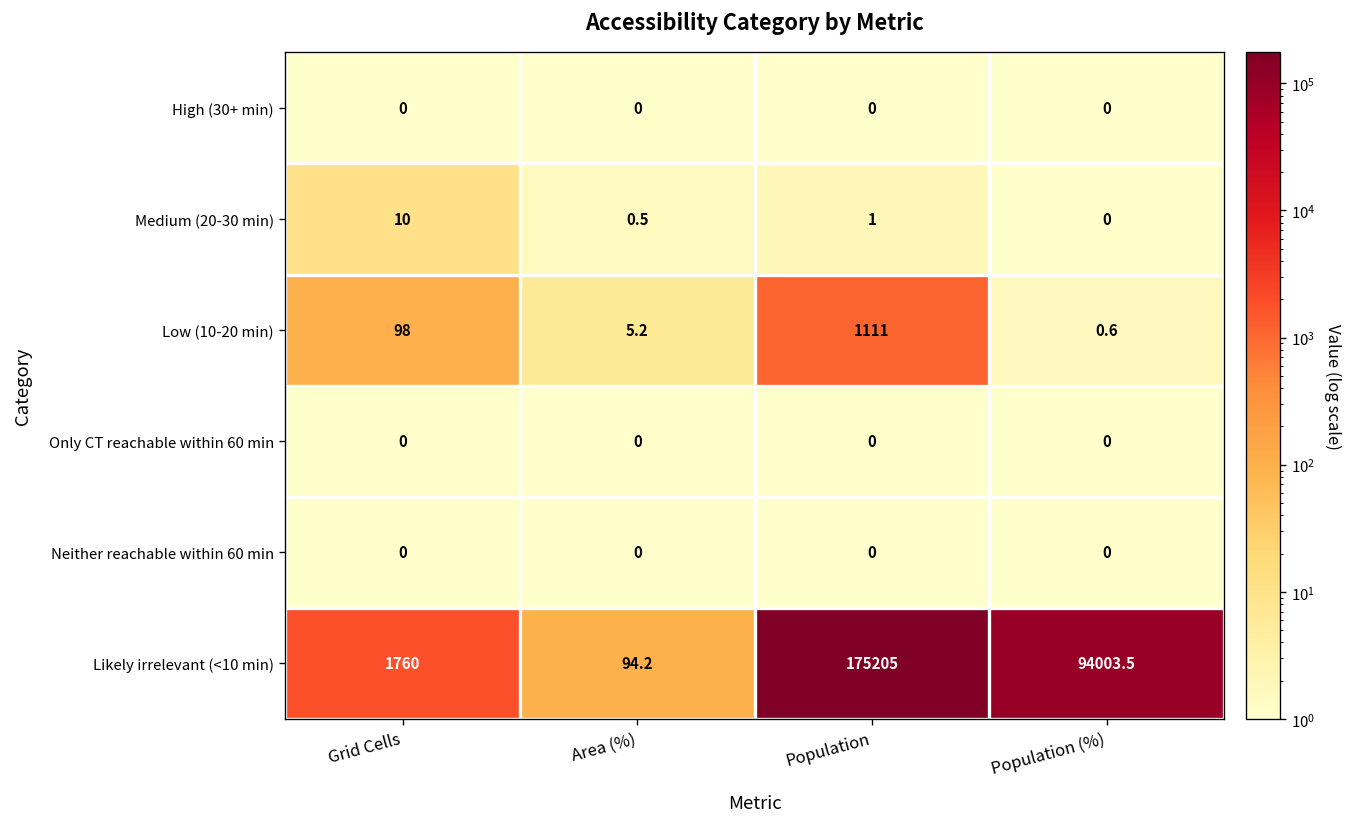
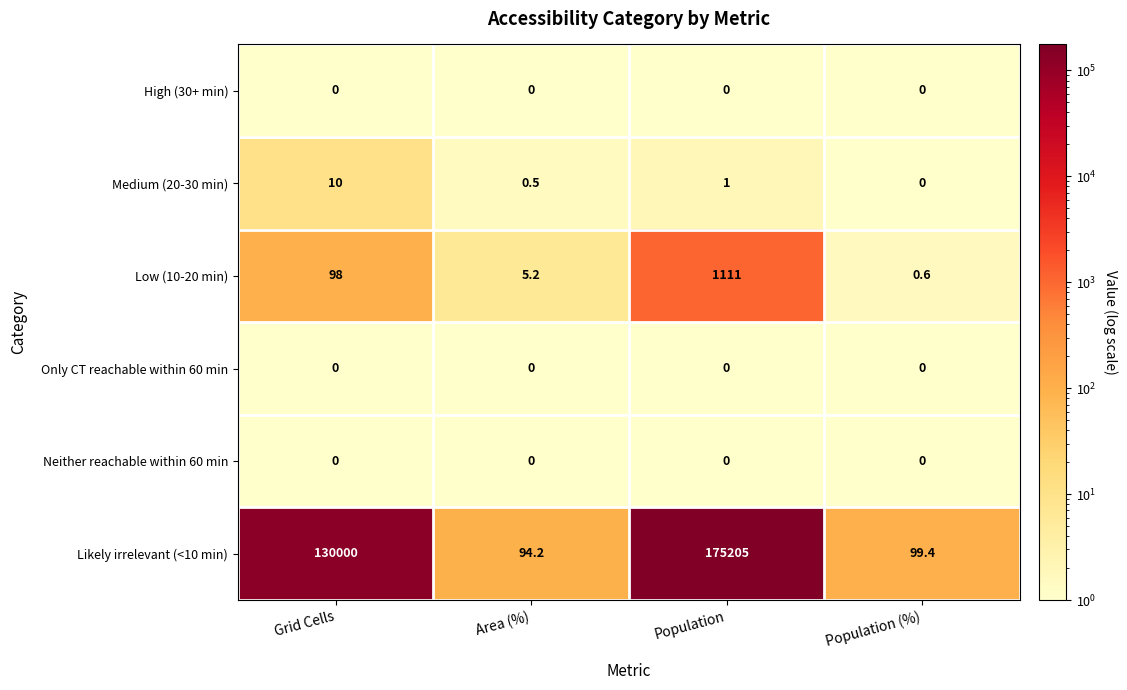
  {
    "High (30+ min)": {
      "Grid Cells": 0,
      "Area (%)": 0,
      "Population": 0,
      "Population (%)": 0
    },
    "Medium (20-30 min)": {
      "Grid Cells": 10,
      "Area (%)": 0.5,
      "Population": 1,
      "Population (%)": 0
    },
    "Low (10-20 min)": {
      "Grid Cells": 98,
      "Area (%)": 5.2,
      "Population": 1111,
      "Population (%)": 0.6
    },
    "Only CT reachable within 60 min": {
      "Grid Cells": 0,
      "Area (%)": 0,
      "Population": 0,
      "Population (%)": 0
    },
    "Neither reachable within 60 min": {
      "Grid Cells": 0,
      "Area (%)": 0,
      "Population": 0,
      "Population (%)": 0
    },
    "Likely irrelevant (<10 min)": {
-     "Grid Cells": 1760,
+     "Grid Cells": 130000,
      "Area (%)": 94.2,
      "Population": 175205,
-     "Population (%)": 94003.5
+     "Population (%)": 99.4
    }
  }
